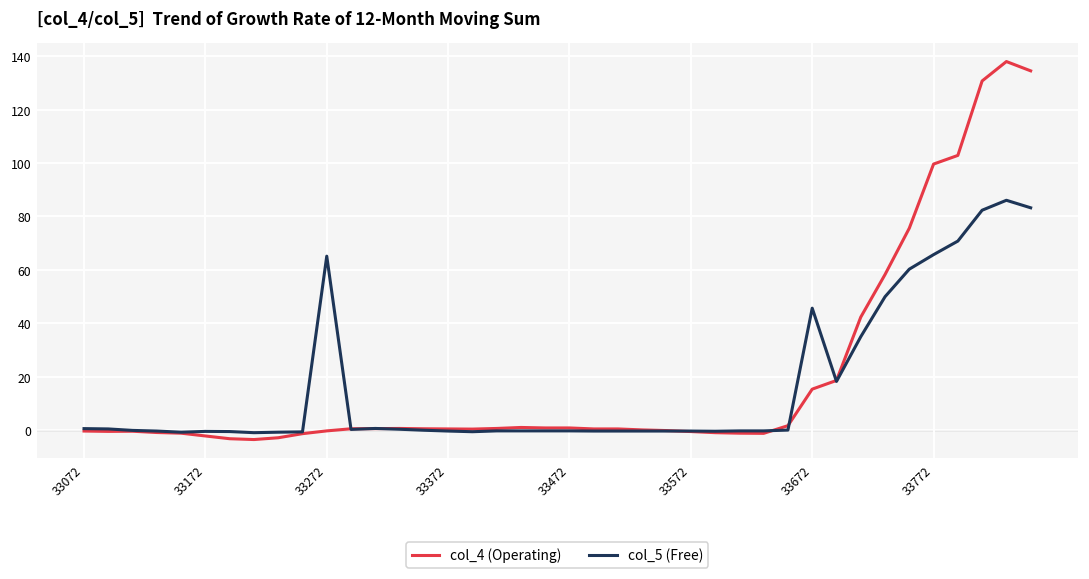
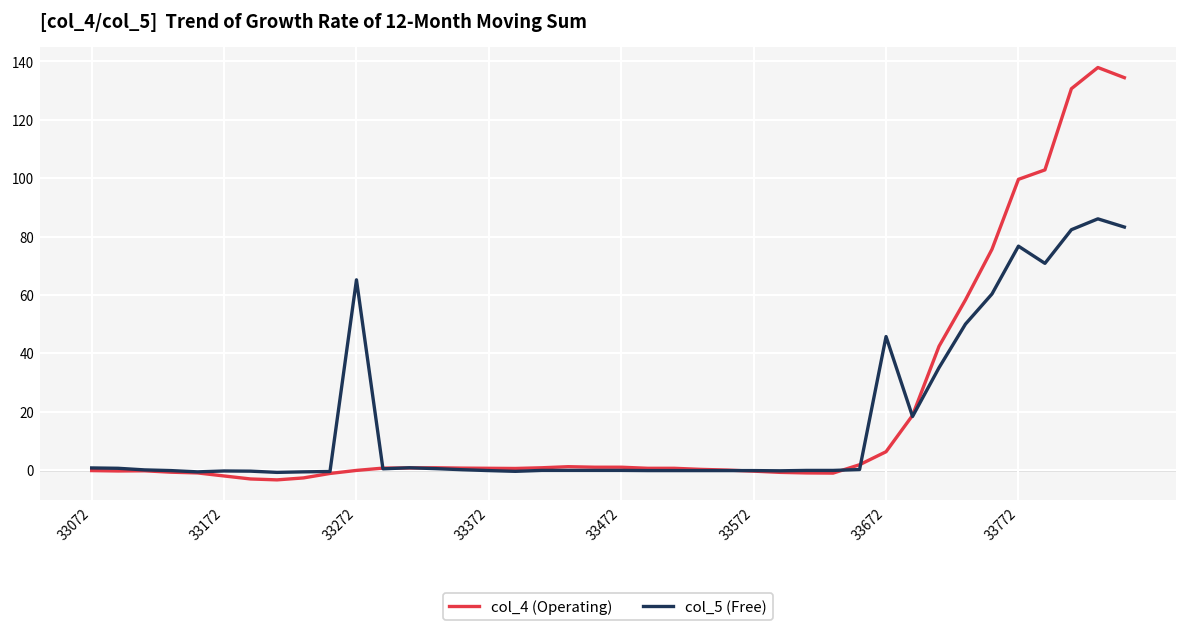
  {
    "col_4 (Operating)": {
      "33172": -2,
      "33272": 0,
      "33472": 1,
-     "33672": 15,
+     "33672": 6,
      "33772": 100
    },
    "col_5 (Free)": {
      "33172": 0,
      "33272": 65,
      "33472": 0,
      "33672": 46,
-     "33772": 66
+     "33772": 77
    }
  }
